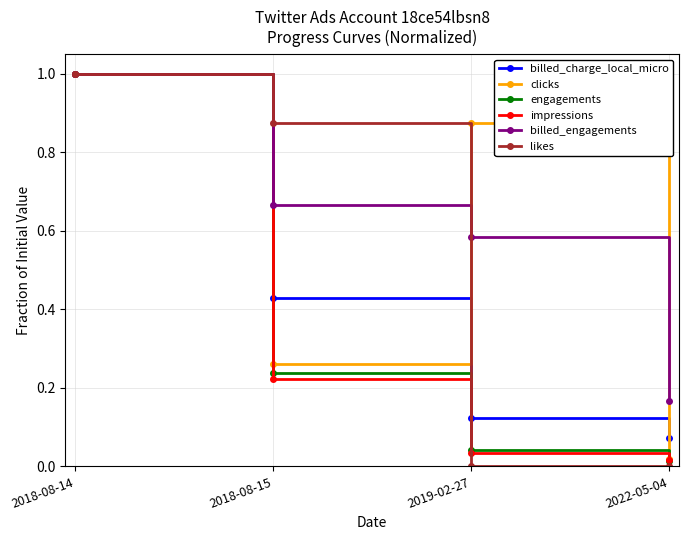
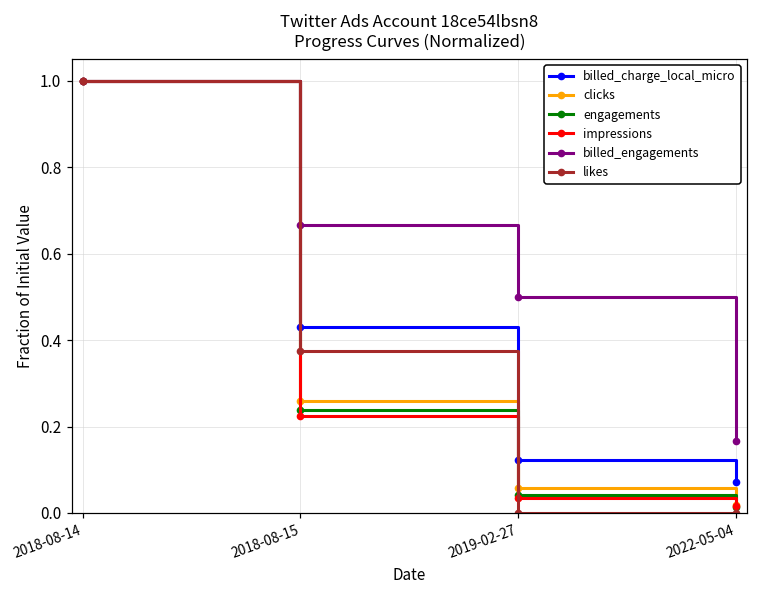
  {
    "billed_charge_local_micro": {
      "2018-08-15": 0.43,
      "2019-02-27": 0.12,
      "2022-05-04": 0.07
    },
    "clicks": {
      "2018-08-15": 0.26,
-     "2019-02-27": 0.88
+     "2019-02-27": 0.06
    },
    "engagements": {
      "2018-08-15": 0.24,
      "2019-02-27": 0.04
    },
    "impressions": {
      "2018-08-15": 0.22,
      "2019-02-27": 0.03
    },
    "billed_engagements": {
      "2018-08-15": 0.67,
-     "2019-02-27": 0.58,
+     "2019-02-27": 0.50,
      "2022-05-04": 0.17
    },
    "likes": {
-     "2018-08-15": 0.88,
+     "2018-08-15": 0.38,
      "2019-02-27": 0.00,
      "2022-05-04": 0.00
    }
  }
